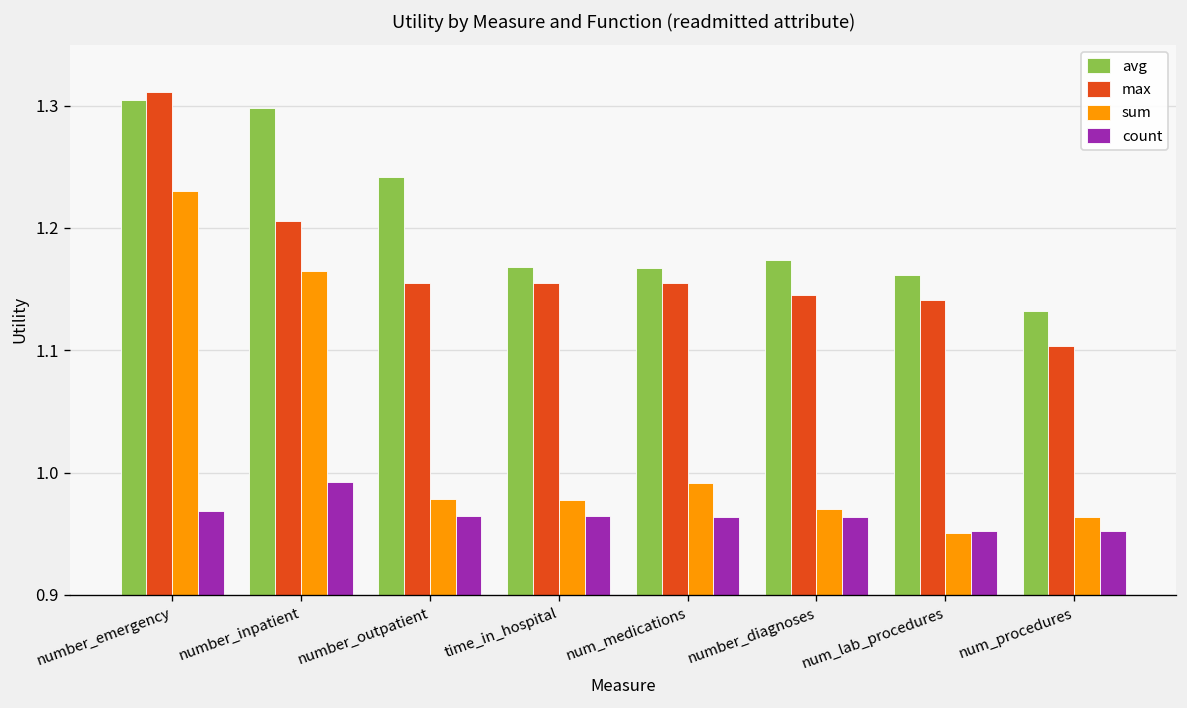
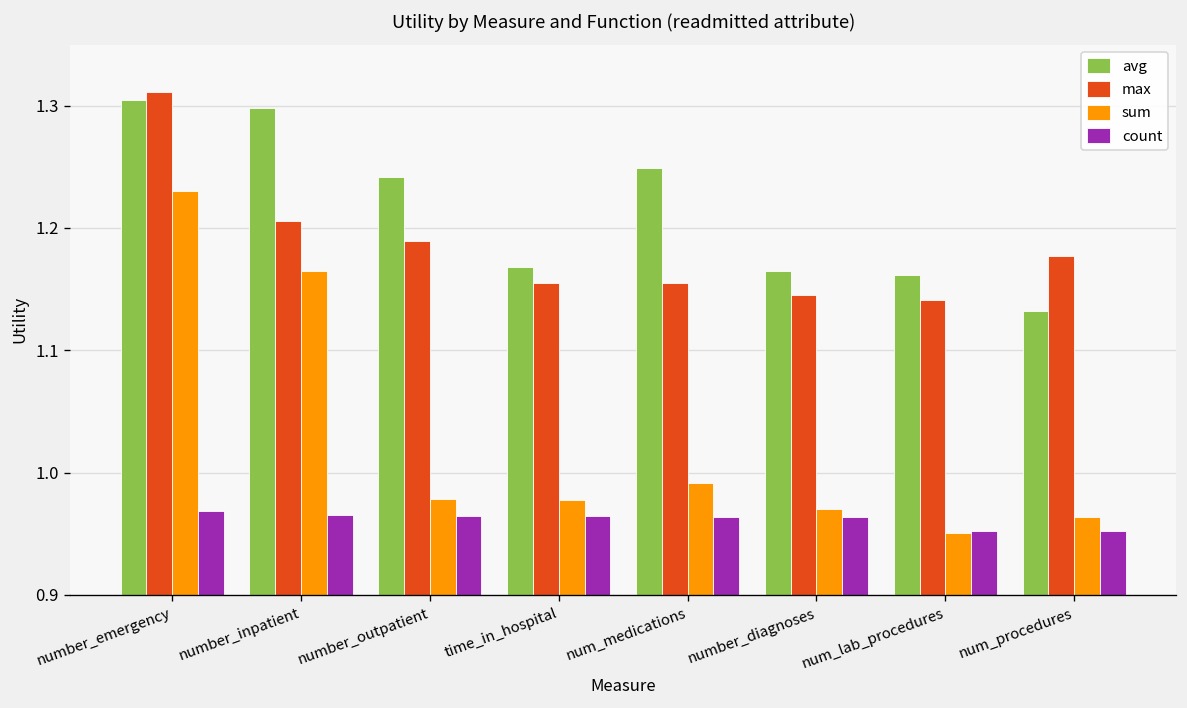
  {
    "avg": {
      "number_emergency": 1.304,
      "number_inpatient": 1.298,
      "number_outpatient": 1.242,
      "time_in_hospital": 1.168,
-     "num_medications": 1.167,
-     "number_diagnoses": 1.174,
+     "num_medications": 1.249,
+     "number_diagnoses": 1.165,
      "num_lab_procedures": 1.161,
      "num_procedures": 1.132
    },
    "max": {
      "number_emergency": 1.311,
      "number_inpatient": 1.206,
-     "number_outpatient": 1.155,
+     "number_outpatient": 1.190,
      "time_in_hospital": 1.155,
      "num_medications": 1.155,
      "number_diagnoses": 1.145,
      "num_lab_procedures": 1.141,
-     "num_procedures": 1.103
+     "num_procedures": 1.177
    },
    "sum": {
      "number_emergency": 1.230,
      "number_inpatient": 1.165,
      "number_outpatient": 0.978,
      "time_in_hospital": 0.978,
      "num_medications": 0.992,
      "number_diagnoses": 0.971,
      "num_lab_procedures": 0.951,
      "num_procedures": 0.964
    },
    "count": {
      "number_emergency": 0.969,
-     "number_inpatient": 0.992,
+     "number_inpatient": 0.965,
      "number_outpatient": 0.964,
      "time_in_hospital": 0.964,
      "num_medications": 0.964,
      "number_diagnoses": 0.964,
      "num_lab_procedures": 0.952,
      "num_procedures": 0.952
    }
  }
